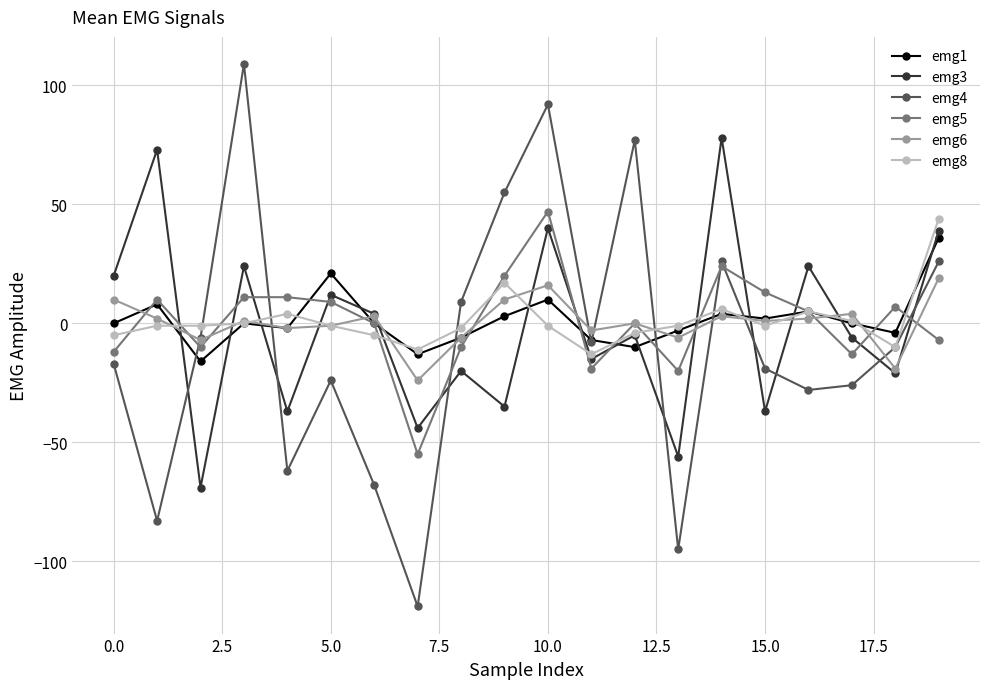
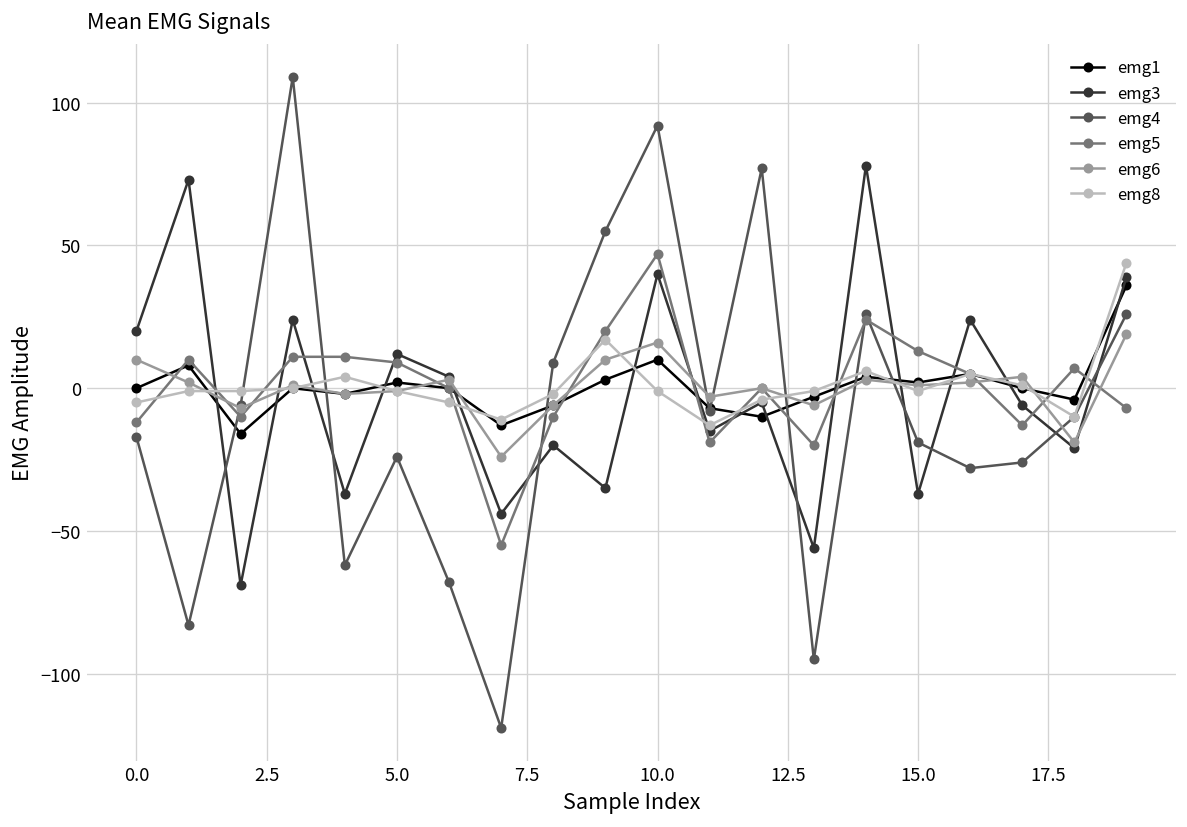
  {
    "emg1": {
      "0.0": 0,
-     "5.0": 21,
+     "5.0": 2,
      "10.0": 10
    }
  }
